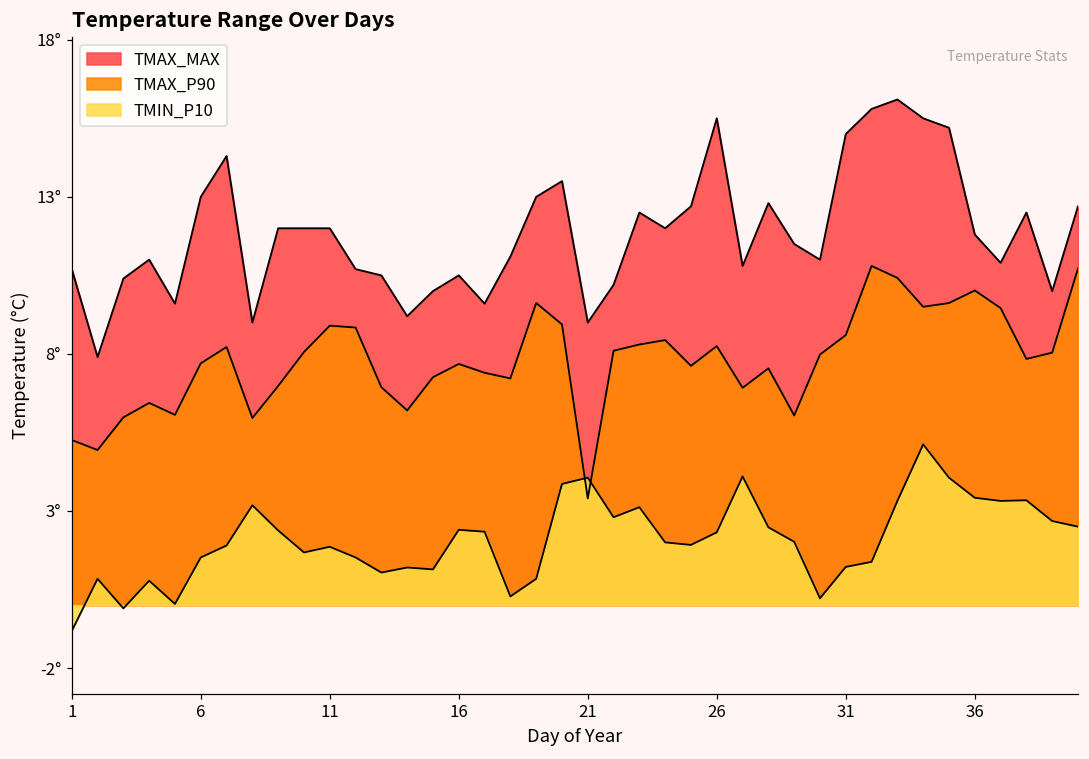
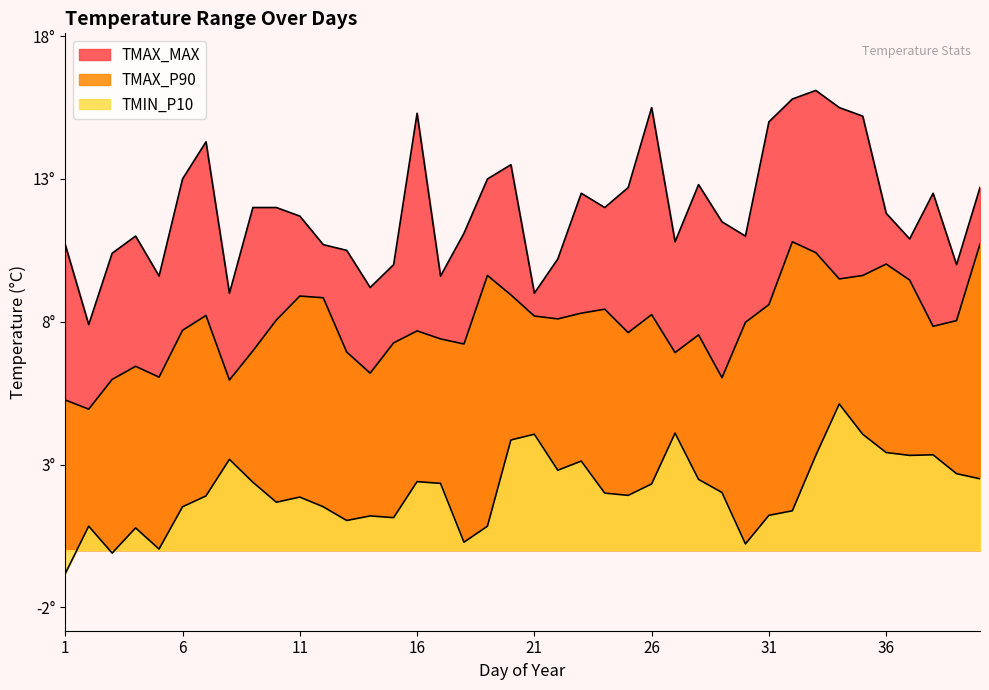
  {
    "TMAX_MAX": {
      "1": "10.7°",
      "6": "13.0°",
-     "11": "12.0°",
-     "16": "10.5°",
+     "11": "11.7°",
+     "16": "15.3°",
      "21": "9.0°",
      "26": "15.5°",
      "31": "15.0°",
      "36": "11.8°"
    },
    "TMAX_P90": {
      "1": "5.3°",
      "6": "7.7°",
      "11": "8.9°",
      "16": "7.7°",
-     "21": "3.4°",
+     "21": "8.2°",
      "26": "8.3°",
      "31": "8.6°",
      "36": "10.0°"
    }
  }
